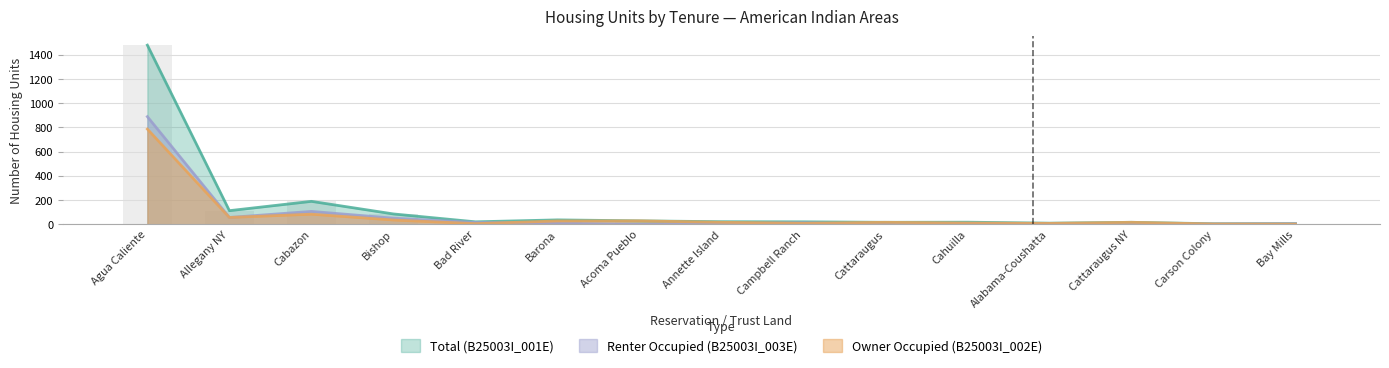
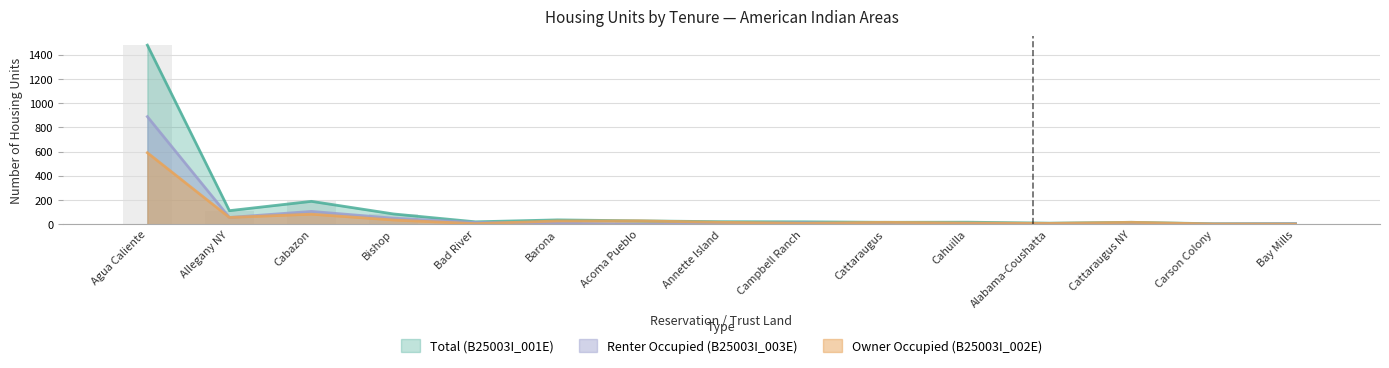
  {
    "Owner Occupied (B25003I_002E)": {
-     "Agua Caliente": 790,
+     "Agua Caliente": 590,
      "Cabazon": 80
    }
  }
